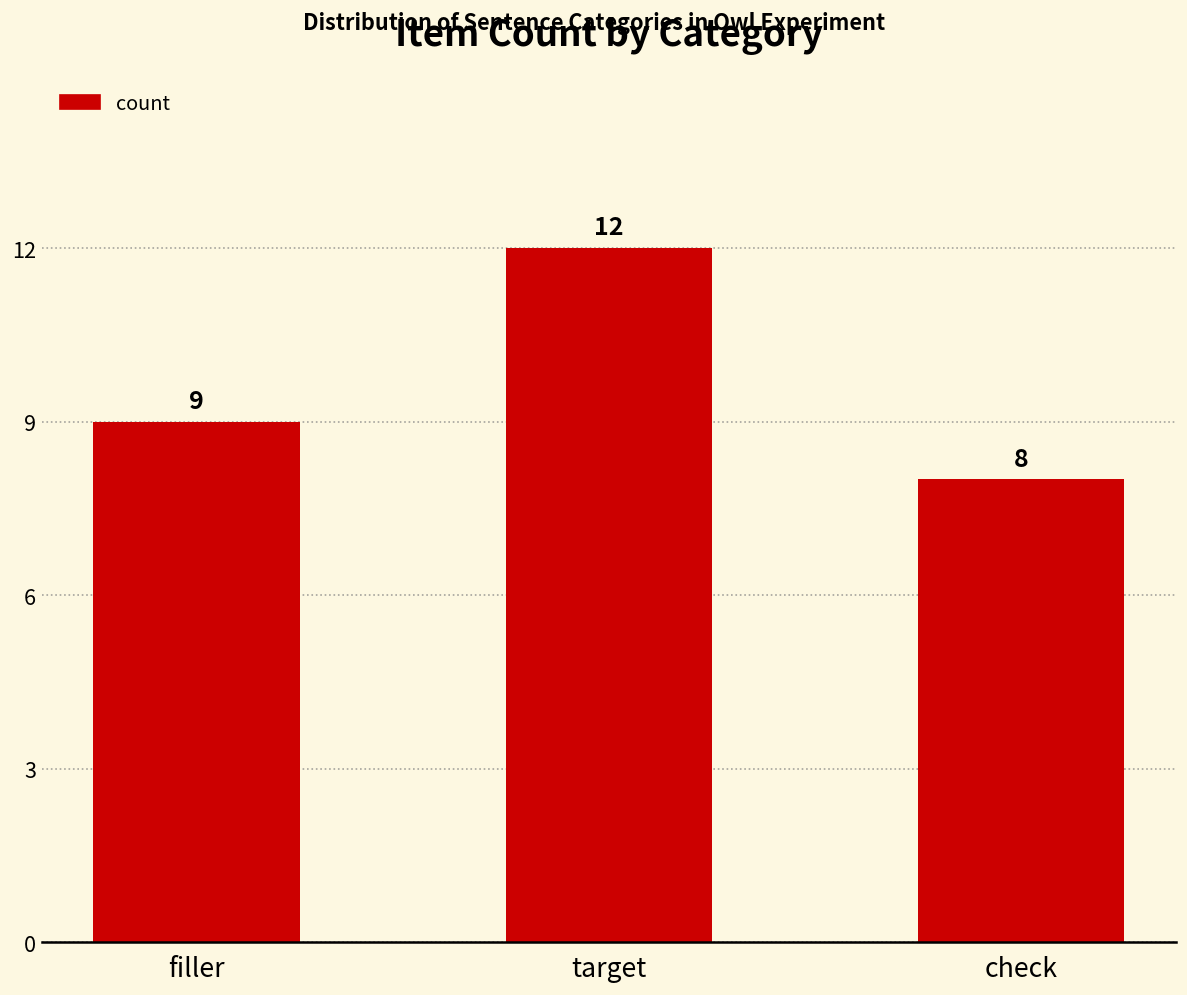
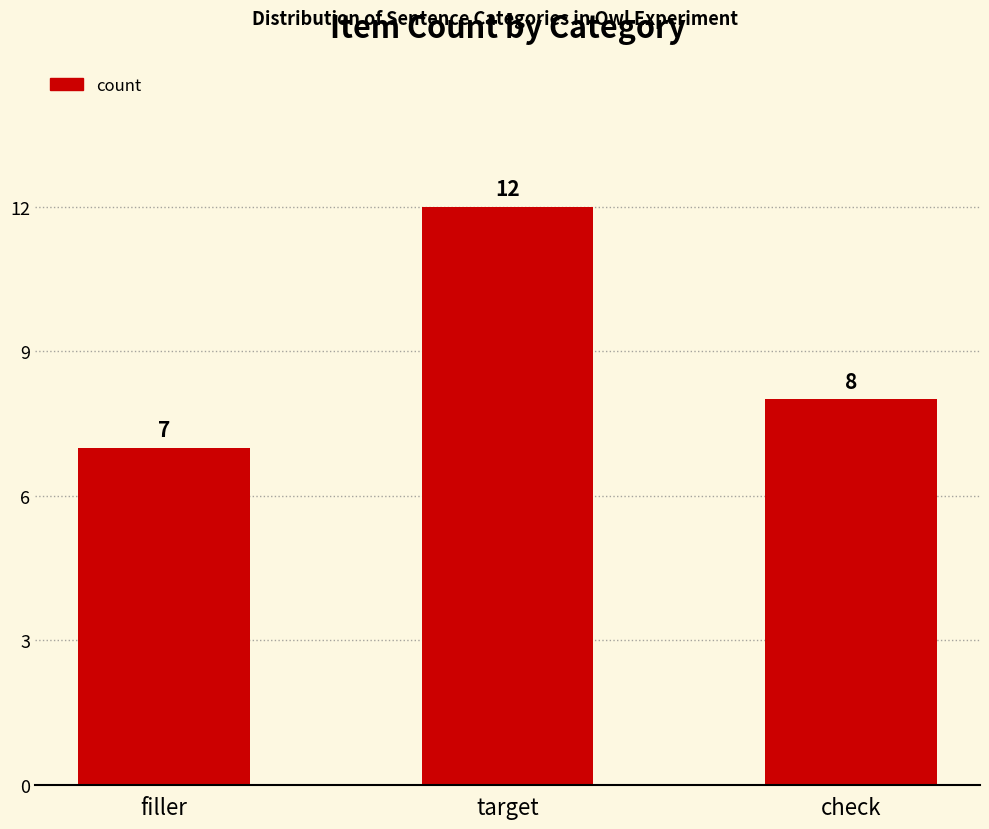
  {
-   "filler": 9,
+   "filler": 7,
    "target": 12,
    "check": 8
  }
